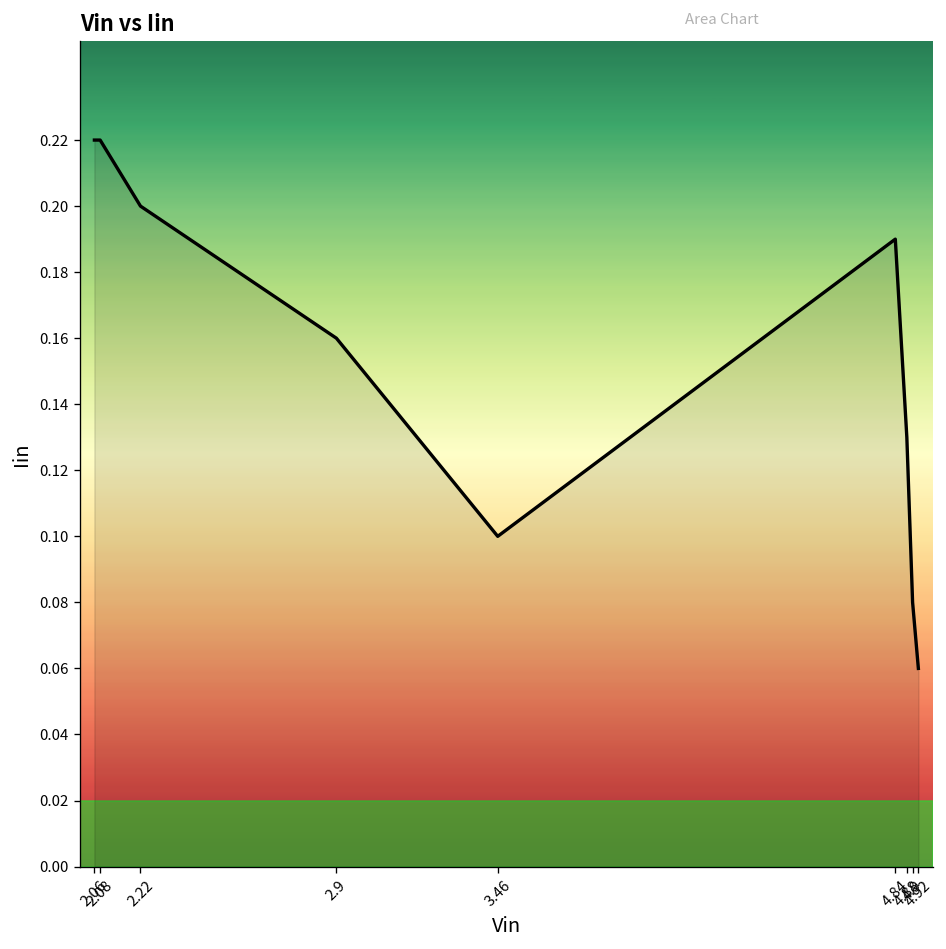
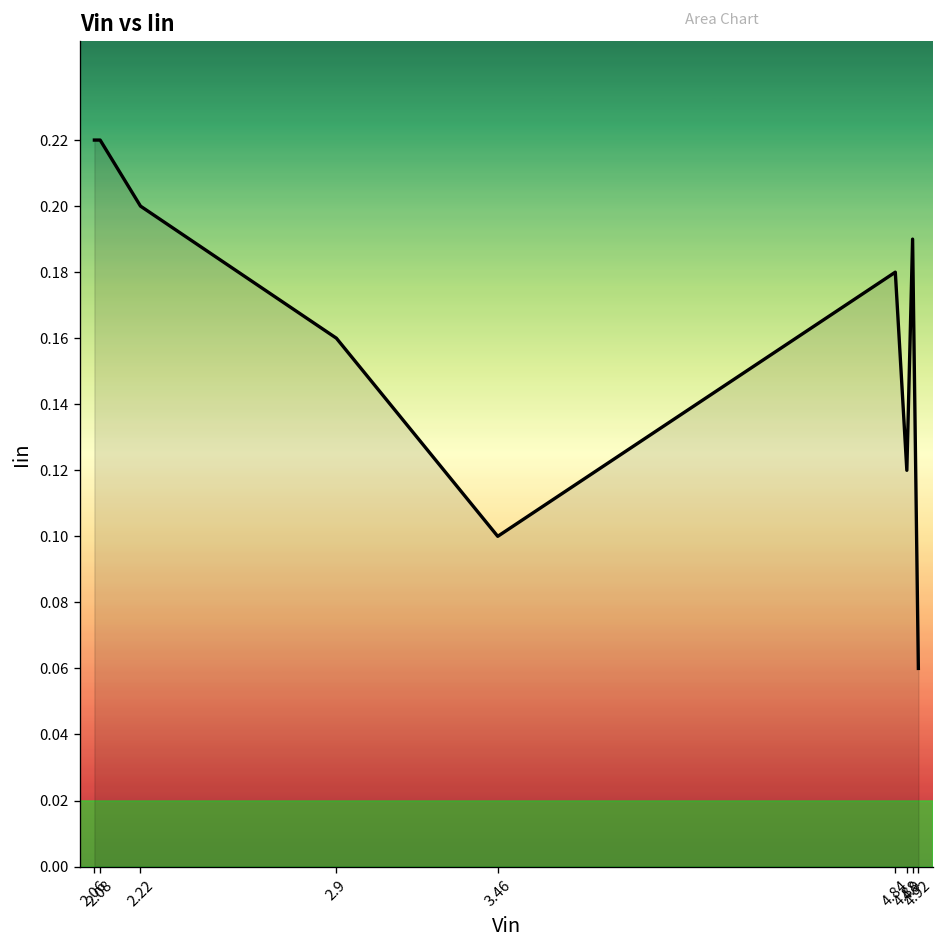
  {
    "2.06": 0.22,
    "2.08": 0.22,
    "2.22": 0.20,
    "2.9": 0.16,
    "3.46": 0.10,
-   "4.84": 0.19,
-   "4.88": 0.13,
-   "4.9": 0.08,
+   "4.84": 0.18,
+   "4.88": 0.12,
+   "4.9": 0.19,
    "4.92": 0.06
  }
